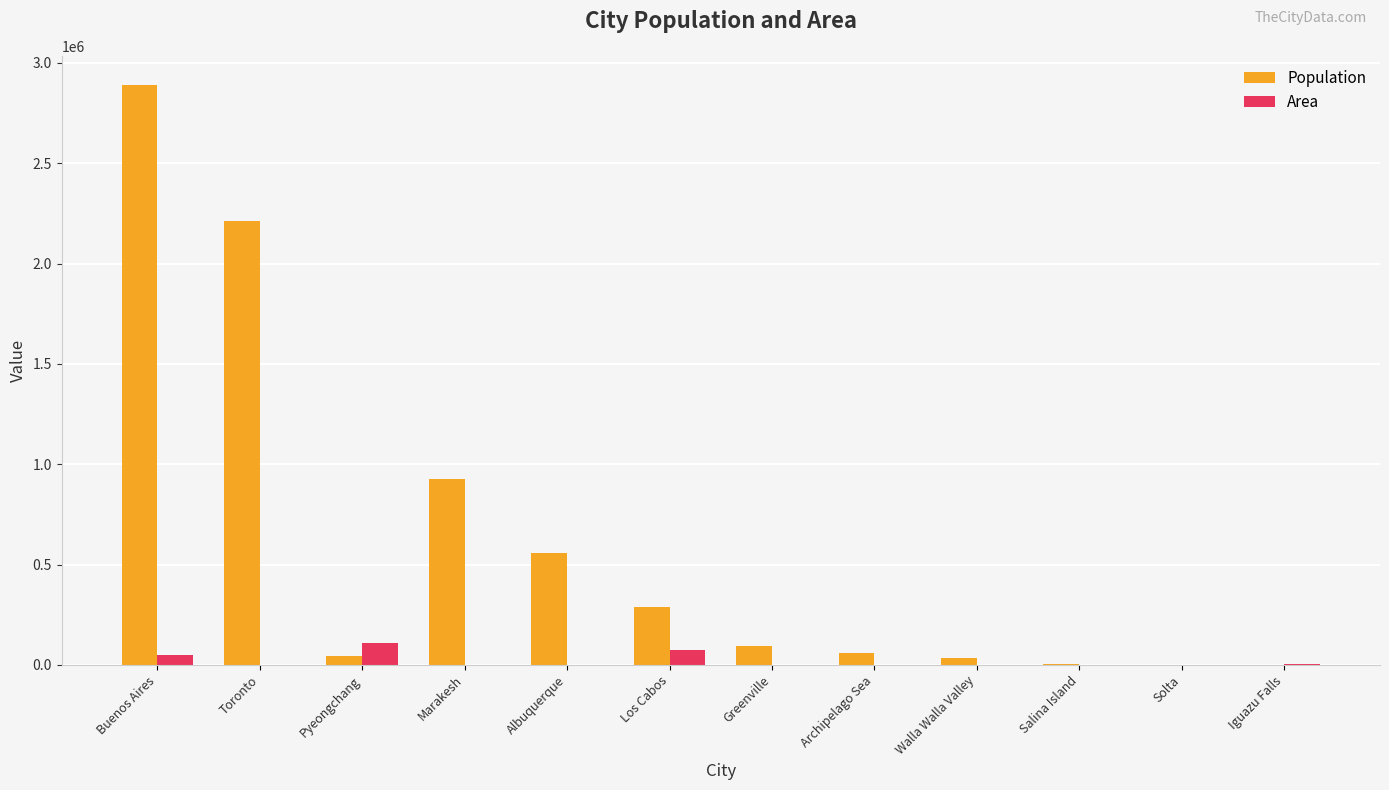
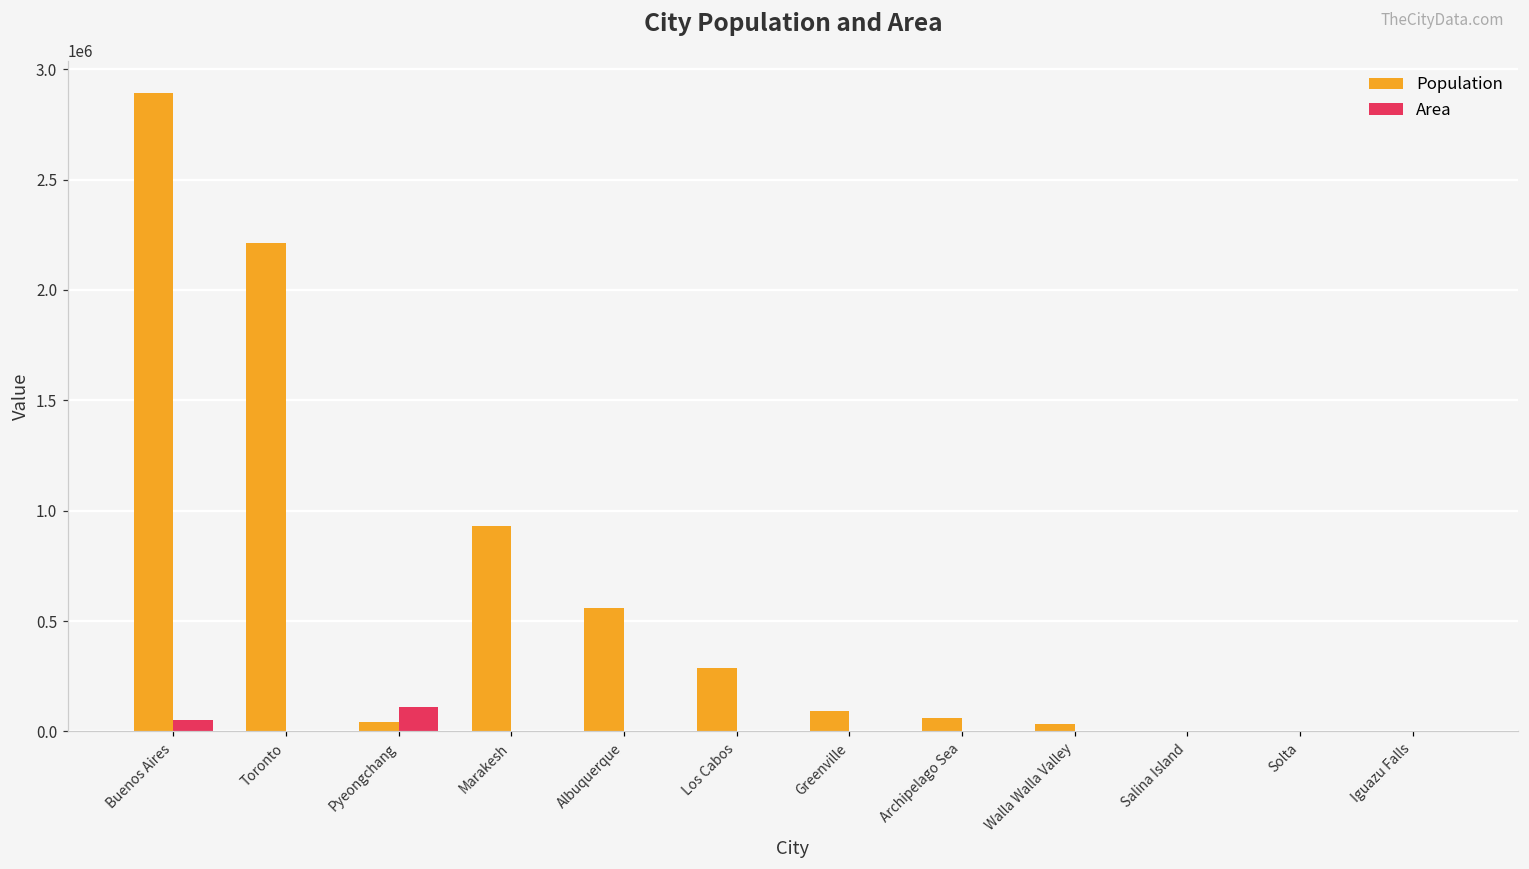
  {
    "Population": {
      "Buenos Aires": 2890000,
      "Toronto": 2210000,
      "Pyeongchang": 40000,
      "Marakesh": 930000,
      "Albuquerque": 560000,
      "Los Cabos": 290000,
      "Greenville": 90000,
      "Archipelago Sea": 60000,
      "Walla Walla Valley": 30000,
      "Iguazu Falls": 0
    },
    "Area": {
      "Buenos Aires": 50000,
      "Pyeongchang": 110000,
-     "Los Cabos": 80000
+     "Los Cabos": 0
    }
  }
